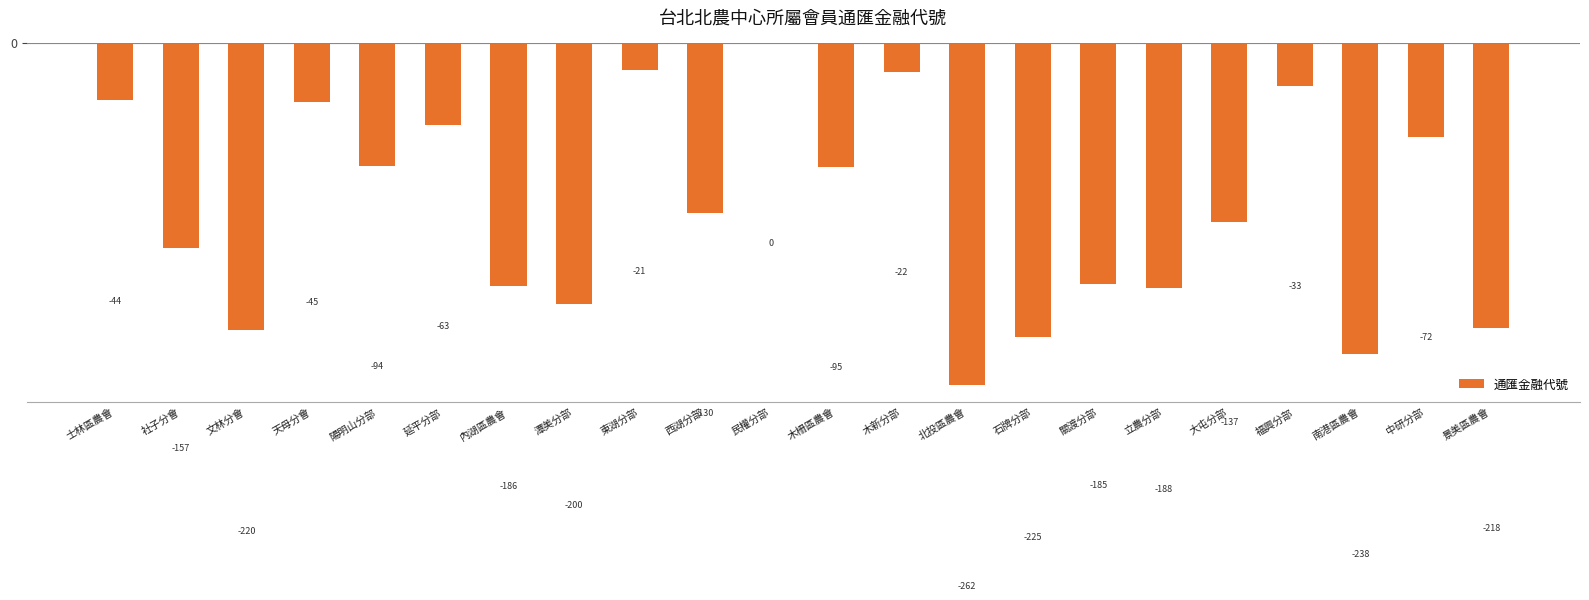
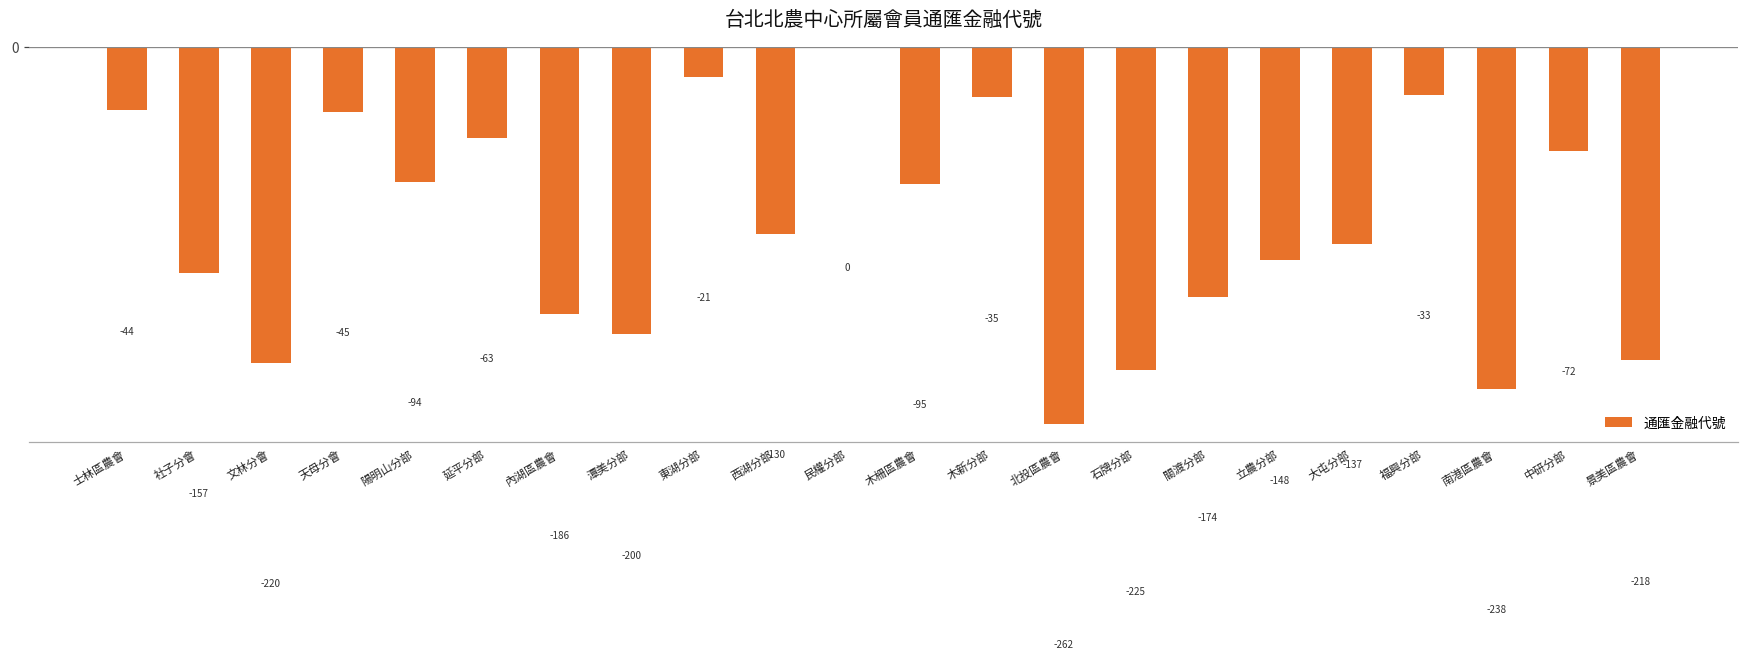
  {
-   "木新分部": -22,
-   "關渡分部": -185,
-   "立農分部": -188
+   "木新分部": -35,
+   "關渡分部": -174,
+   "立農分部": -148
  }
